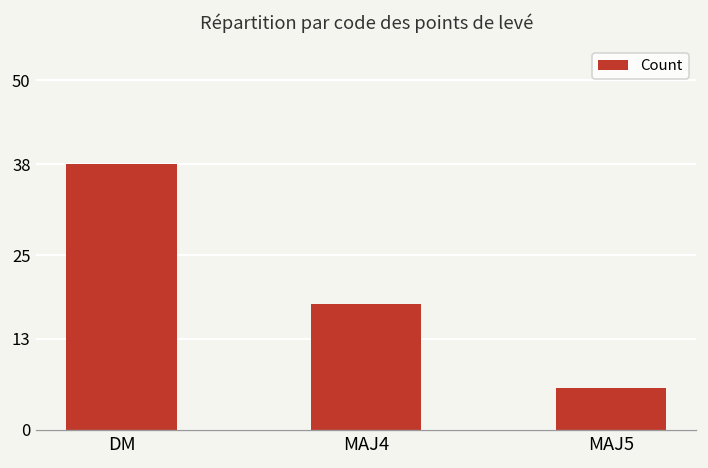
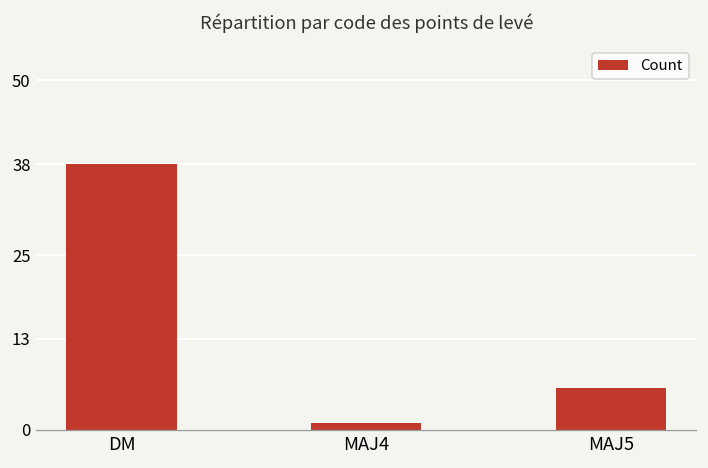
  {
    "DM": 38,
-   "MAJ4": 18,
+   "MAJ4": 1,
    "MAJ5": 6
  }
